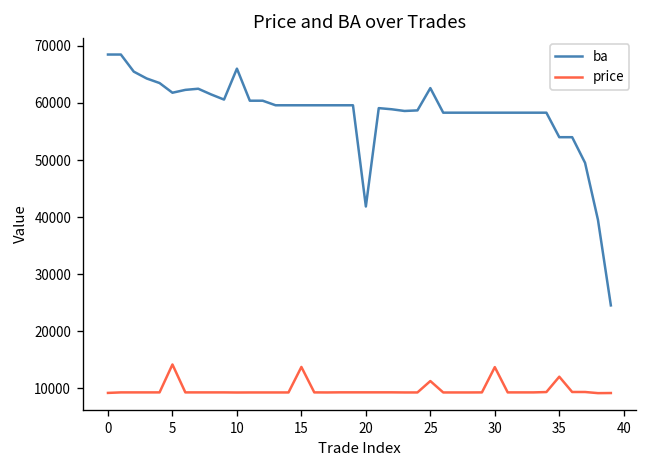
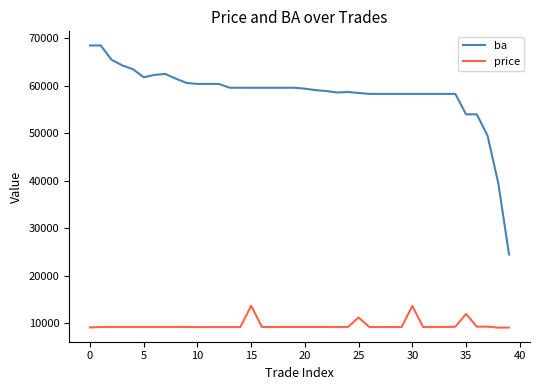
  {
    "ba": {
      "0": 69000,
      "5": 62000,
-     "10": 66000,
+     "10": 60000,
      "15": 60000,
-     "20": 42000,
-     "25": 63000,
+     "20": 59000,
+     "25": 59000,
      "30": 58000,
      "35": 54000
    },
    "price": {
      "0": 9000,
-     "5": 14000,
+     "5": 9000,
      "10": 9000,
      "15": 14000,
      "20": 9000,
      "25": 11000,
      "30": 14000,
      "35": 12000
    }
  }
